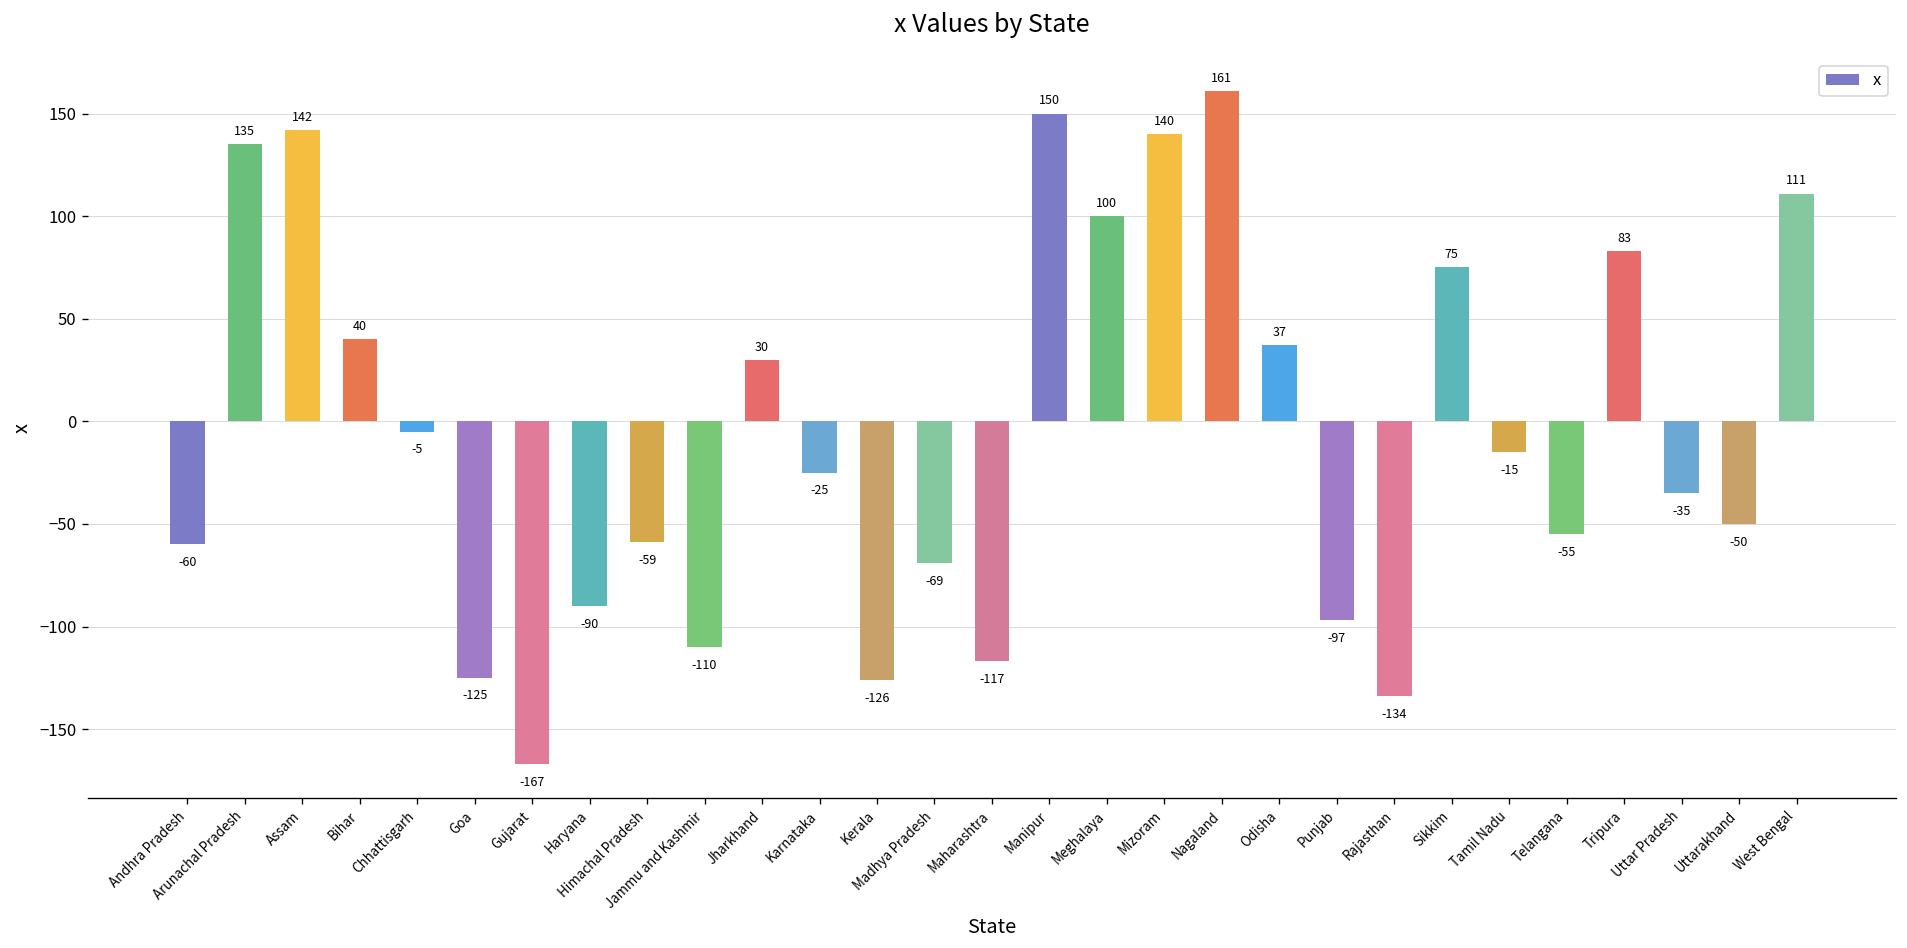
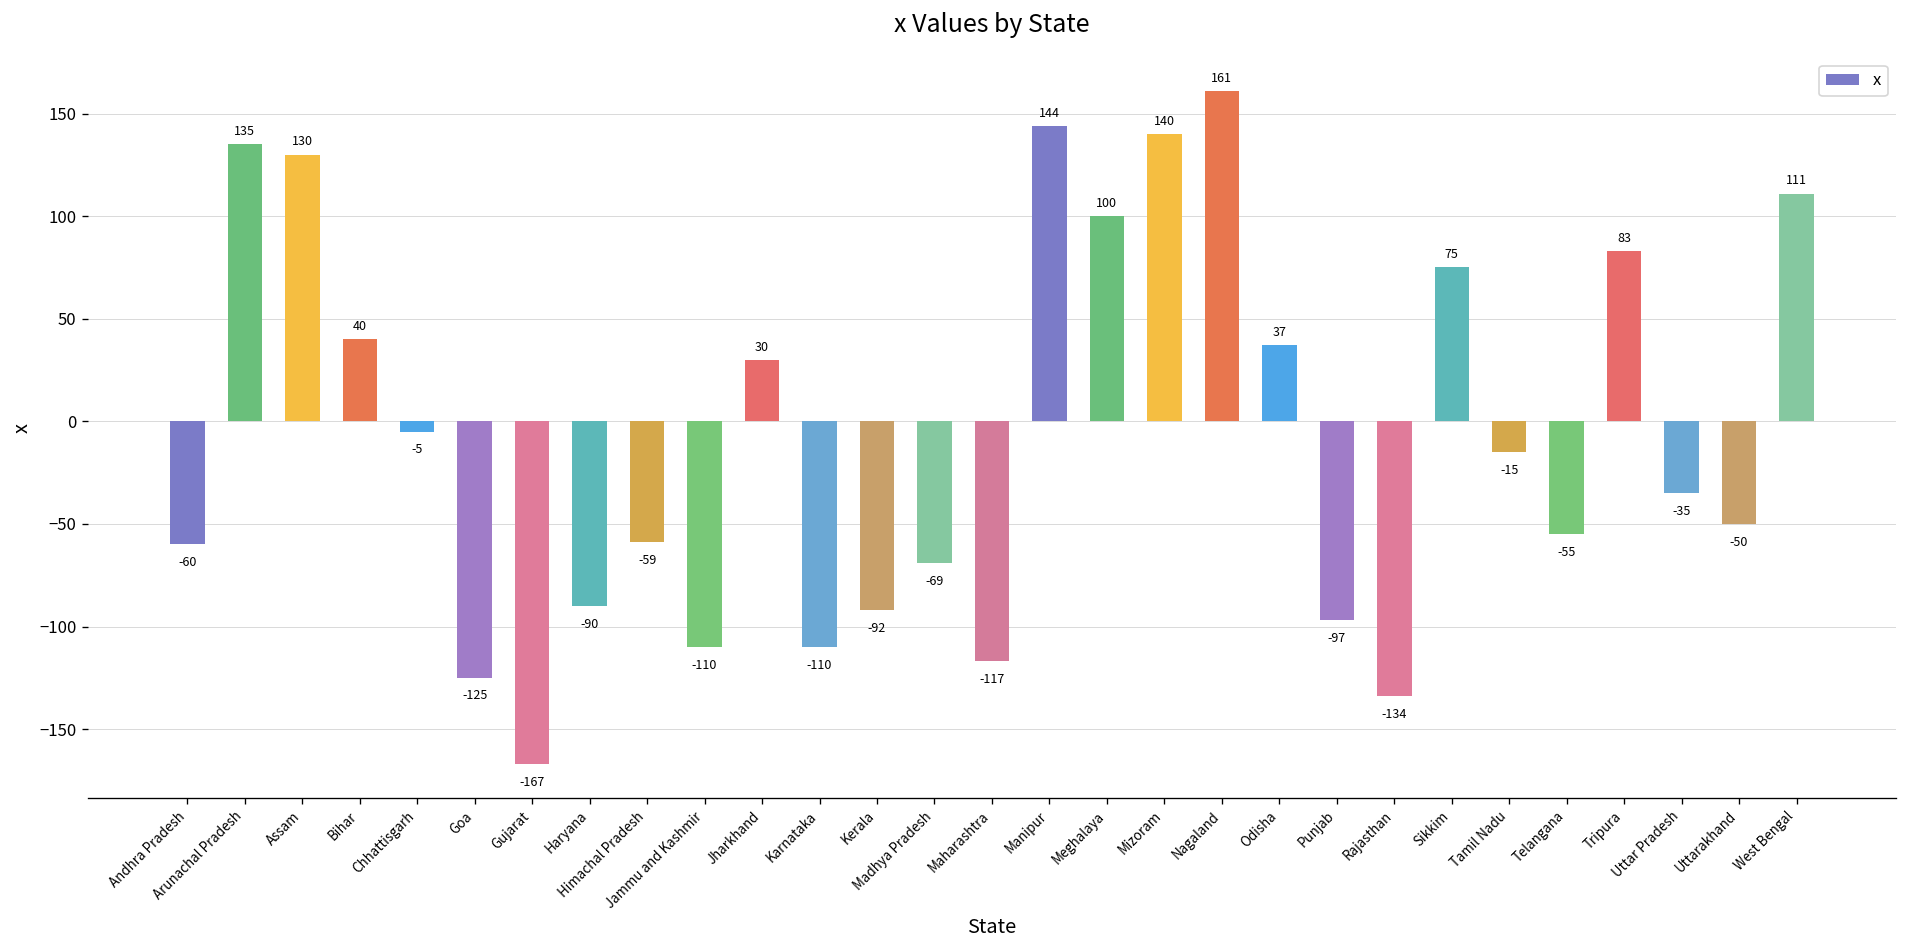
  {
    "Andhra Pradesh": -60,
    "Arunachal Pradesh": 135,
-   "Assam": 142,
+   "Assam": 130,
    "Bihar": 40,
    "Chhattisgarh": -5,
    "Goa": -125,
    "Gujarat": -167,
    "Haryana": -90,
    "Himachal Pradesh": -59,
    "Jammu and Kashmir": -110,
    "Jharkhand": 30,
-   "Karnataka": -25,
-   "Kerala": -126,
+   "Karnataka": -110,
+   "Kerala": -92,
    "Madhya Pradesh": -69,
    "Maharashtra": -117,
-   "Manipur": 150,
+   "Manipur": 144,
    "Meghalaya": 100,
    "Mizoram": 140,
    "Nagaland": 161,
    "Odisha": 37,
    "Punjab": -97,
    "Rajasthan": -134,
    "Sikkim": 75,
    "Tamil Nadu": -15,
    "Telangana": -55,
    "Tripura": 83,
    "Uttar Pradesh": -35,
    "Uttarakhand": -50,
    "West Bengal": 111
  }
